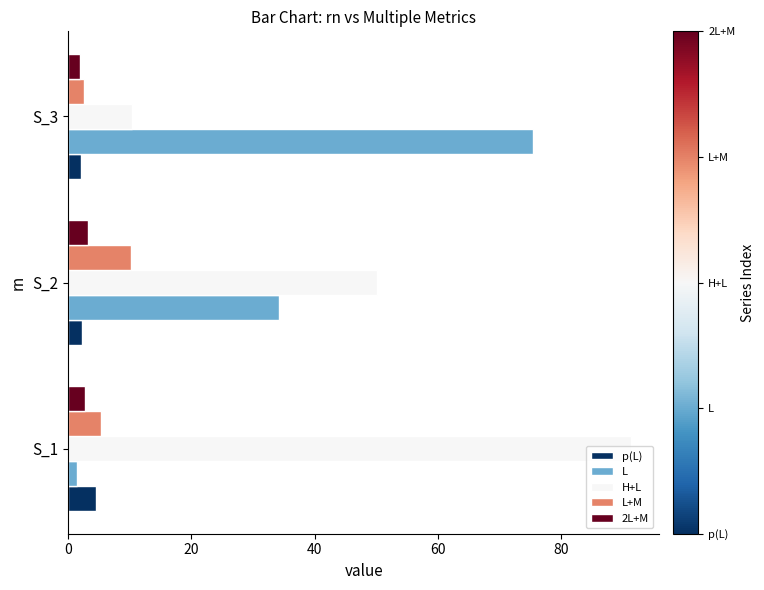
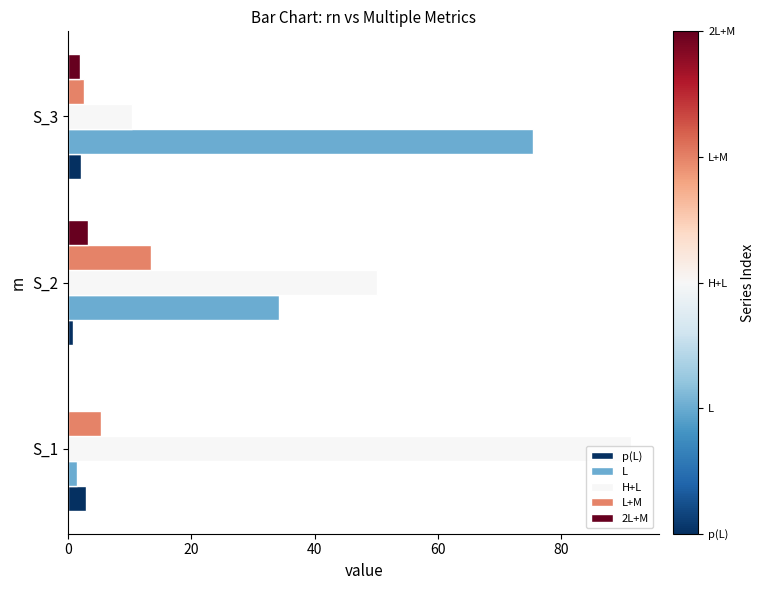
  {
    "p(L)": {
      "S_3": 2,
-     "S_2": 2,
-     "S_1": 4
+     "S_2": 1,
+     "S_1": 3
    },
    "L": {
      "S_3": 75,
      "S_2": 34,
      "S_1": 1
    },
    "H+L": {
      "S_3": 10,
      "S_2": 50
    },
    "L+M": {
      "S_3": 3,
-     "S_2": 10,
+     "S_2": 13,
      "S_1": 5
    },
    "2L+M": {
      "S_3": 2,
      "S_2": 3,
-     "S_1": 3
+     "S_1": 0
    }
  }
